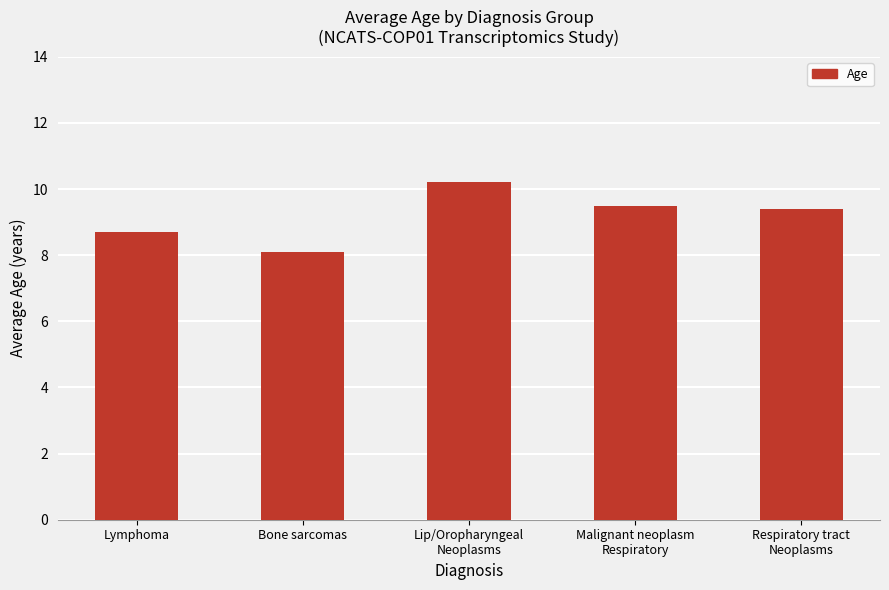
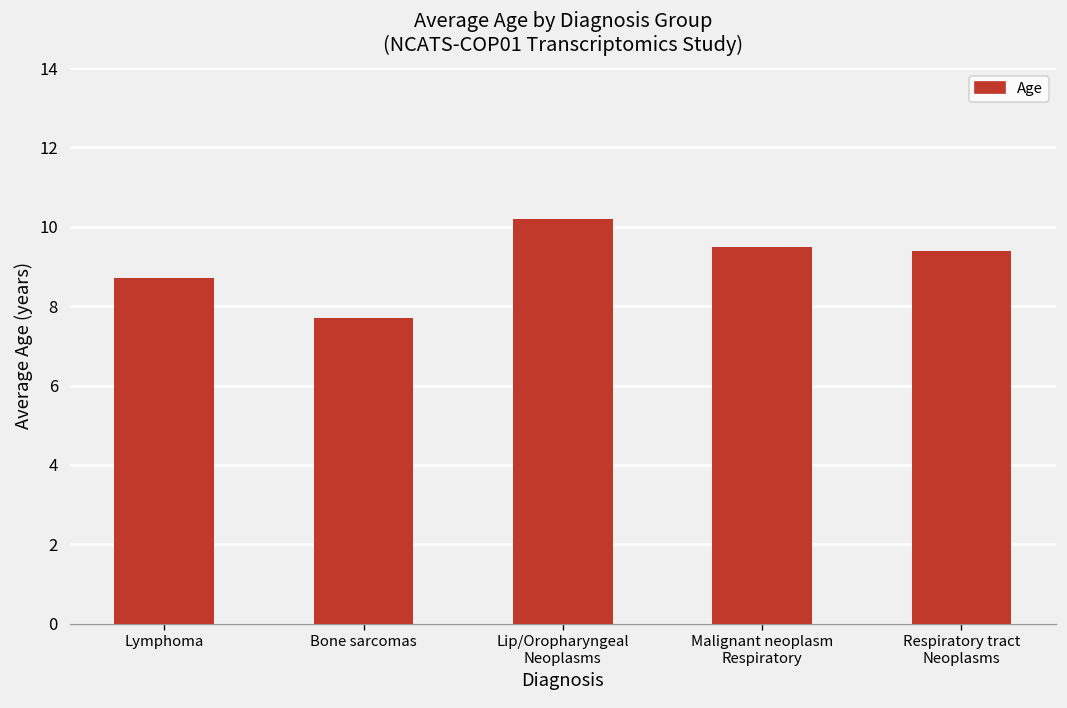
  {
    "Lymphoma": 8.7,
-   "Bone sarcomas": 8.1,
+   "Bone sarcomas": 7.7,
    "Lip/Oropharyngeal Neoplasms": 10.2,
    "Malignant neoplasm Respiratory": 9.5,
    "Respiratory tract Neoplasms": 9.4
  }
